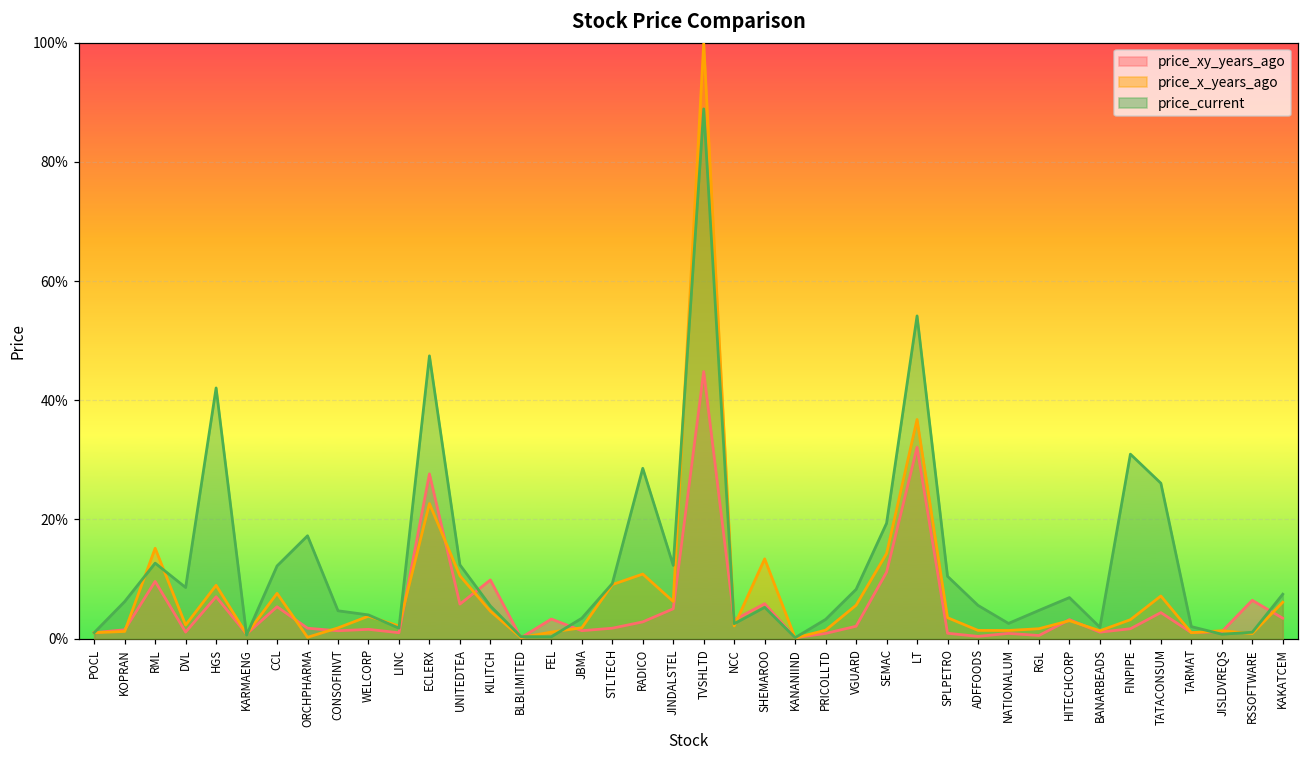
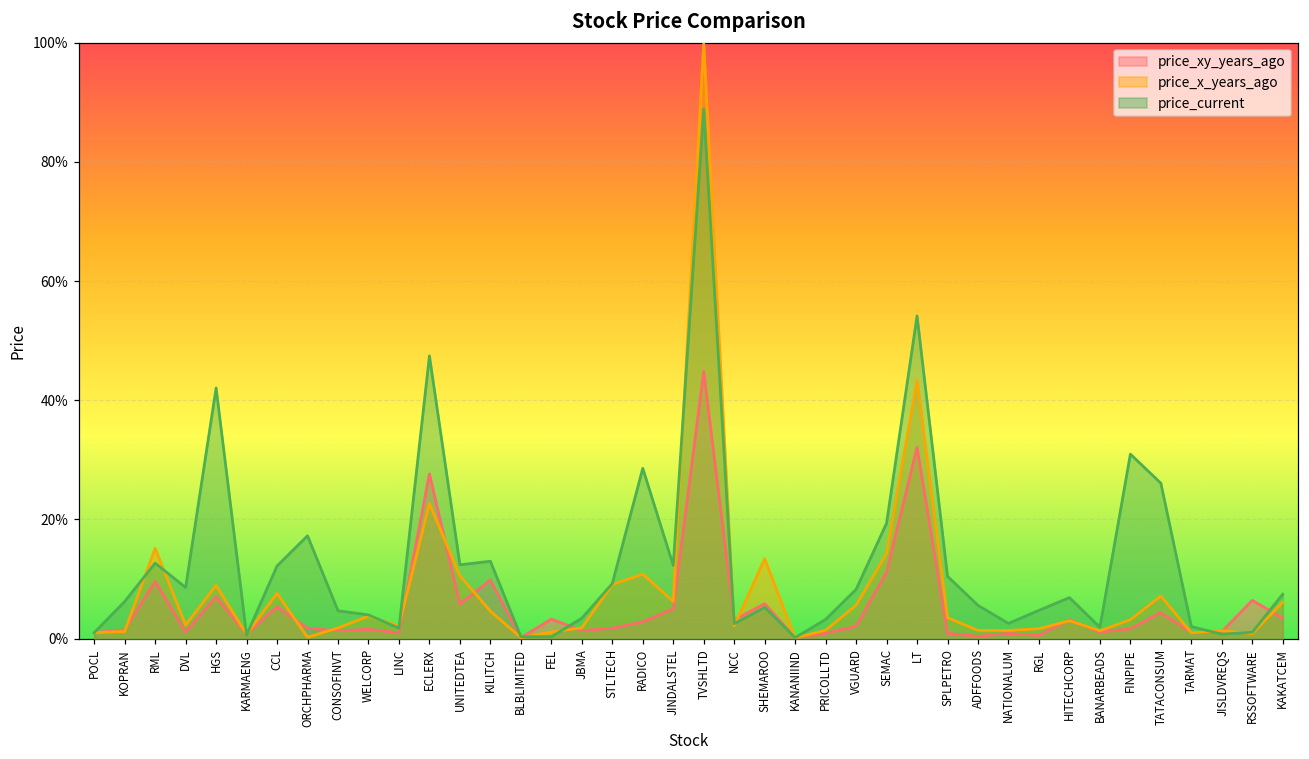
  {
    "price_xy_years_ago": {
      "RML": "10%",
      "DVL": "1%",
      "HGS": "7%",
      "CCL": "5%",
      "ORCHPHARMA": "2%",
      "CONSOFINVT": "1%",
      "WELCORP": "2%",
      "LINC": "1%",
      "ECLERX": "28%",
      "UNITEDTEA": "6%",
      "KILITCH": "10%",
      "FEL": "3%",
      "JBMA": "1%",
      "STLTECH": "2%",
      "RADICO": "3%",
      "JINDALSTEL": "5%",
      "TVSHLTD": "45%",
      "NCC": "3%",
      "SHEMAROO": "6%",
      "PRICOLLTD": "1%",
      "VGUARD": "2%",
      "SEMAC": "11%",
      "LT": "32%",
      "SPLPETRO": "1%",
      "ADFFOODS": "0%",
      "NATIONALUM": "1%",
      "RGL": "1%",
      "FINPIPE": "2%",
      "TATACONSUM": "4%",
      "RSSOFTWARE": "6%",
      "KAKATCEM": "3%"
    },
    "price_x_years_ago": {
      "RML": "15%",
      "DVL": "2%",
      "HGS": "9%",
      "CCL": "8%",
      "ORCHPHARMA": "0%",
      "CONSOFINVT": "2%",
      "ECLERX": "23%",
      "UNITEDTEA": "11%",
      "KILITCH": "5%",
      "FEL": "1%",
      "JBMA": "2%",
      "RADICO": "11%",
      "JINDALSTEL": "6%",
      "TVSHLTD": "100%",
      "SHEMAROO": "13%",
      "PRICOLLTD": "1%",
      "VGUARD": "6%",
      "SEMAC": "14%",
-     "LT": "37%",
+     "LT": "43%",
      "SPLPETRO": "3%",
      "ADFFOODS": "1%",
      "NATIONALUM": "1%",
      "RGL": "2%",
      "FINPIPE": "3%",
      "TATACONSUM": "7%",
      "KAKATCEM": "6%"
    },
    "price_current": {
      "KOPRAN": "6%",
      "RML": "13%",
      "DVL": "9%",
      "HGS": "42%",
      "CCL": "12%",
      "ORCHPHARMA": "17%",
      "CONSOFINVT": "5%",
      "ECLERX": "47%",
      "UNITEDTEA": "12%",
-     "KILITCH": "5%",
+     "KILITCH": "13%",
      "FEL": "0%",
      "JBMA": "3%",
      "RADICO": "29%",
      "JINDALSTEL": "12%",
      "TVSHLTD": "89%",
      "SHEMAROO": "5%",
      "PRICOLLTD": "3%",
      "VGUARD": "8%",
      "SEMAC": "19%",
      "LT": "54%",
      "SPLPETRO": "10%",
      "ADFFOODS": "6%",
      "NATIONALUM": "3%",
      "RGL": "5%",
      "HITECHCORP": "7%",
      "BANARBEADS": "2%",
      "FINPIPE": "31%",
      "TATACONSUM": "26%",
      "TARMAT": "2%",
      "KAKATCEM": "7%"
    }
  }
